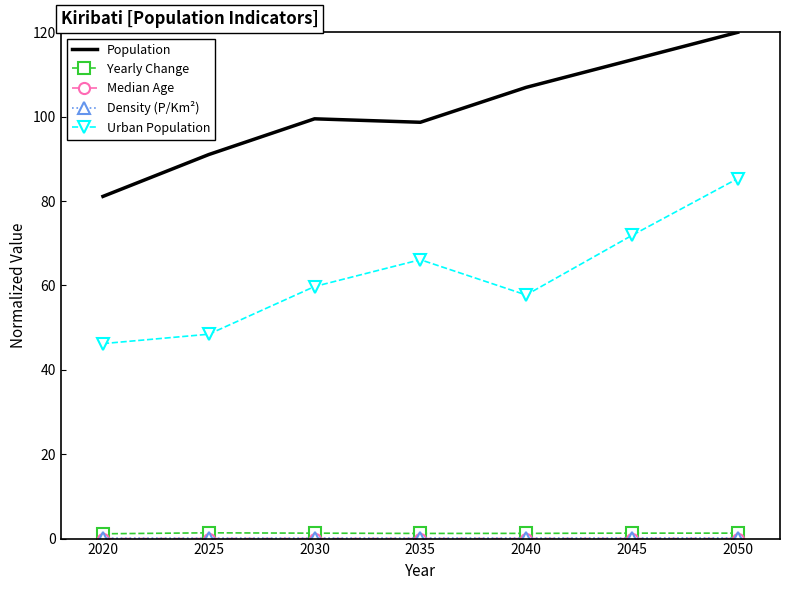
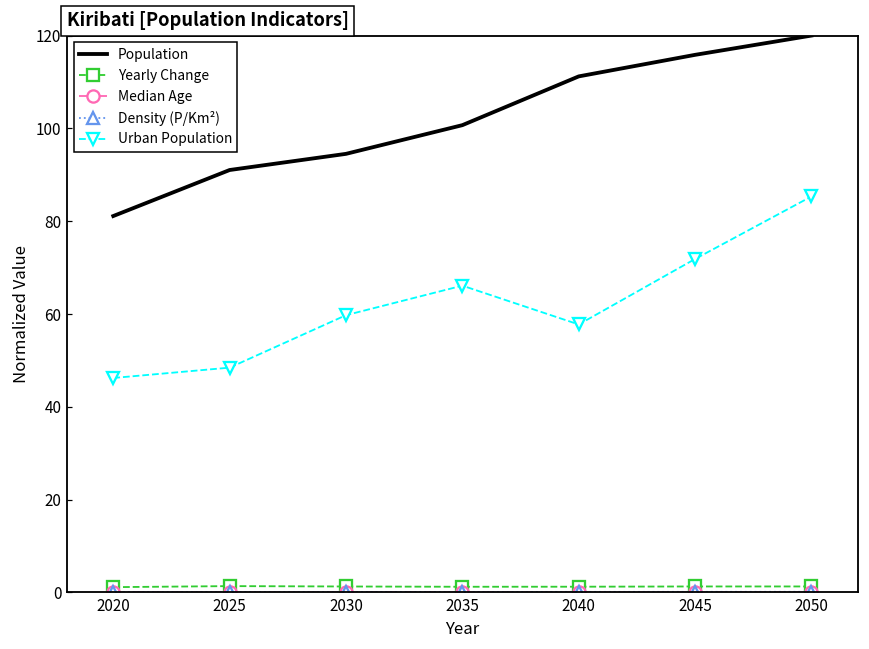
  {
    "Population": {
      "2020": 81,
      "2025": 91,
-     "2030": 100,
-     "2035": 99,
-     "2040": 107,
-     "2045": 113,
+     "2030": 95,
+     "2035": 101,
+     "2040": 111,
+     "2045": 116,
      "2050": 120
    },
    "Yearly Change": {
      "2020": 1,
      "2025": 1,
      "2030": 1,
      "2035": 1,
      "2040": 1,
      "2045": 1,
      "2050": 1
    },
    "Urban Population": {
      "2020": 46,
      "2025": 48,
      "2030": 60,
      "2035": 66,
      "2040": 58,
      "2045": 72,
      "2050": 85
    }
  }
